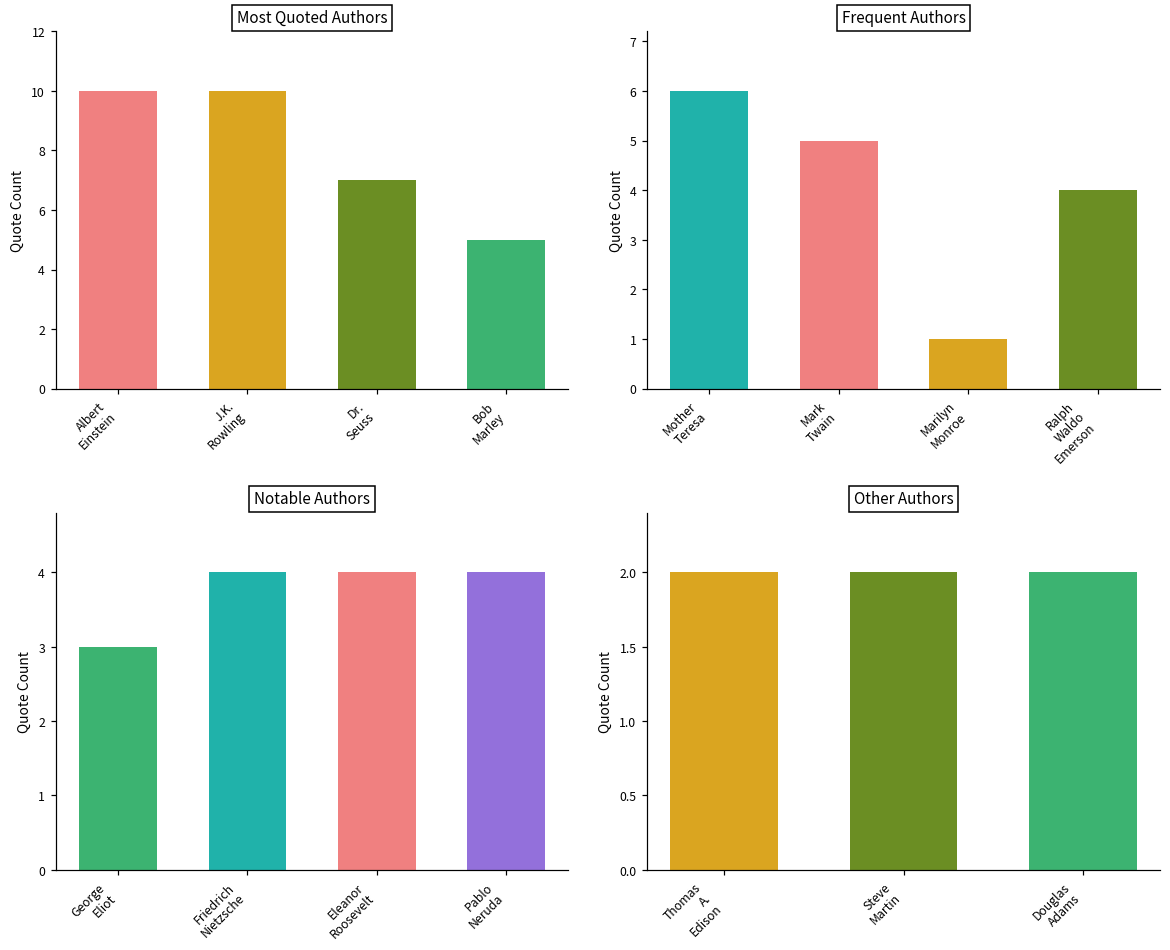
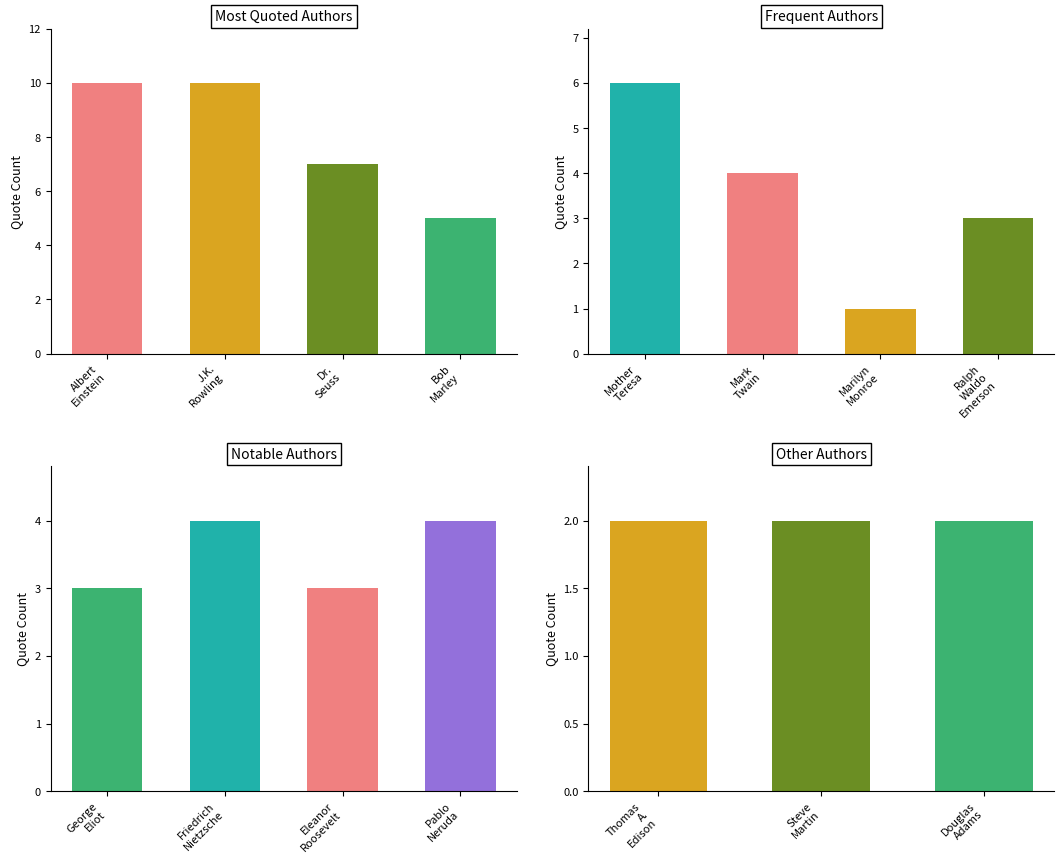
  {
    "Most Quoted Authors": {
      "Albert Einstein": 10.0,
      "J.K. Rowling": 10.0,
      "Dr. Seuss": 7.0,
      "Bob Marley": 5.0
    },
    "Frequent Authors": {
      "Mother Teresa": 6,
-     "Mark Twain": 5,
+     "Mark Twain": 4,
      "Marilyn Monroe": 1,
-     "Ralph Waldo Emerson": 4
+     "Ralph Waldo Emerson": 3
    },
    "Notable Authors": {
      "George Eliot": 3,
      "Friedrich Nietzsche": 4,
-     "Eleanor Roosevelt": 4,
+     "Eleanor Roosevelt": 3,
      "Pablo Neruda": 4
    },
    "Other Authors": {
      "Thomas A. Edison": 2.00,
      "Steve Martin": 2.00,
      "Douglas Adams": 2.00
    }
  }
